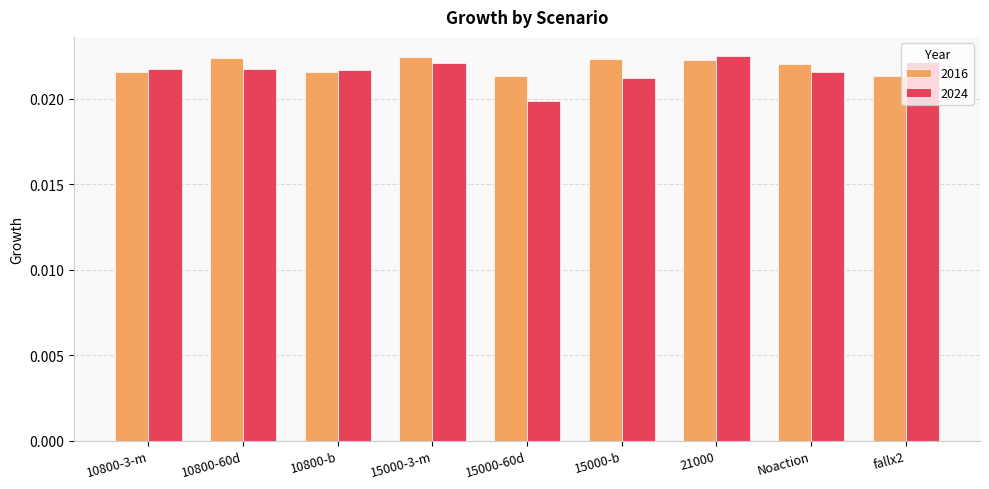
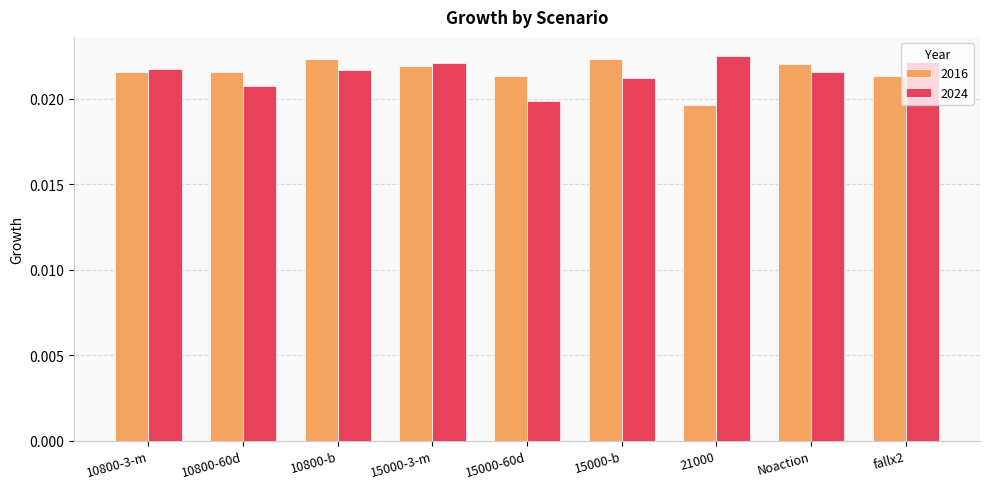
  {
    "2016": {
      "10800-3-m": 0.0216,
-     "10800-60d": 0.0224,
-     "10800-b": 0.0215,
-     "15000-3-m": 0.0224,
+     "10800-60d": 0.0216,
+     "10800-b": 0.0223,
+     "15000-3-m": 0.0219,
      "15000-60d": 0.0213,
      "15000-b": 0.0223,
-     "21000": 0.0223,
+     "21000": 0.0196,
      "Noaction": 0.0220,
      "fallx2": 0.0213
    },
    "2024": {
      "10800-3-m": 0.0217,
-     "10800-60d": 0.0217,
+     "10800-60d": 0.0208,
      "10800-b": 0.0217,
      "15000-3-m": 0.0221,
      "15000-60d": 0.0198,
      "15000-b": 0.0212,
      "21000": 0.0225,
      "Noaction": 0.0216
    }
  }
